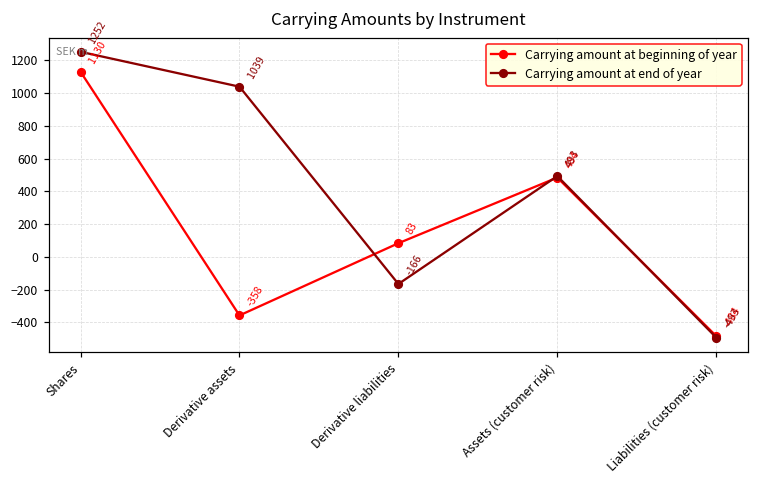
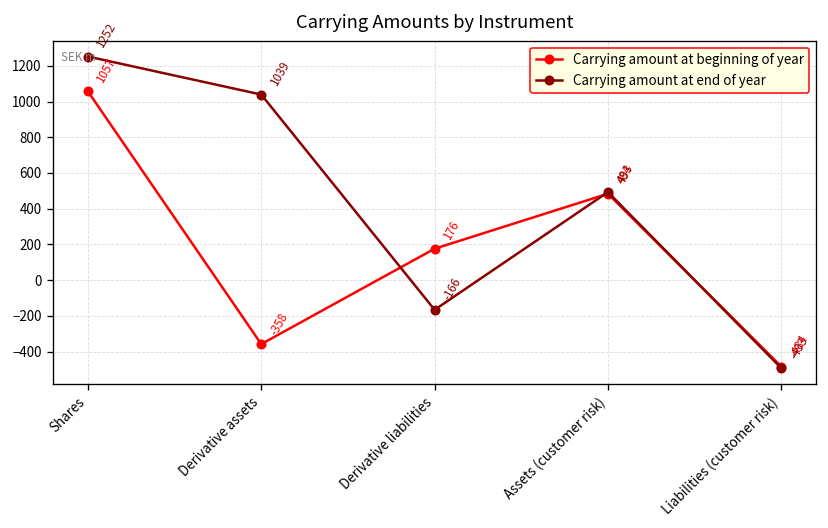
  {
    "Carrying amount at beginning of year": {
-     "Shares": 1130,
+     "Shares": 1057,
      "Derivative assets": -358,
-     "Derivative liabilities": 83
+     "Derivative liabilities": 176
    },
    "Carrying amount at end of year": {
      "Shares": 1252,
      "Derivative assets": 1039,
      "Derivative liabilities": -166
    }
  }
